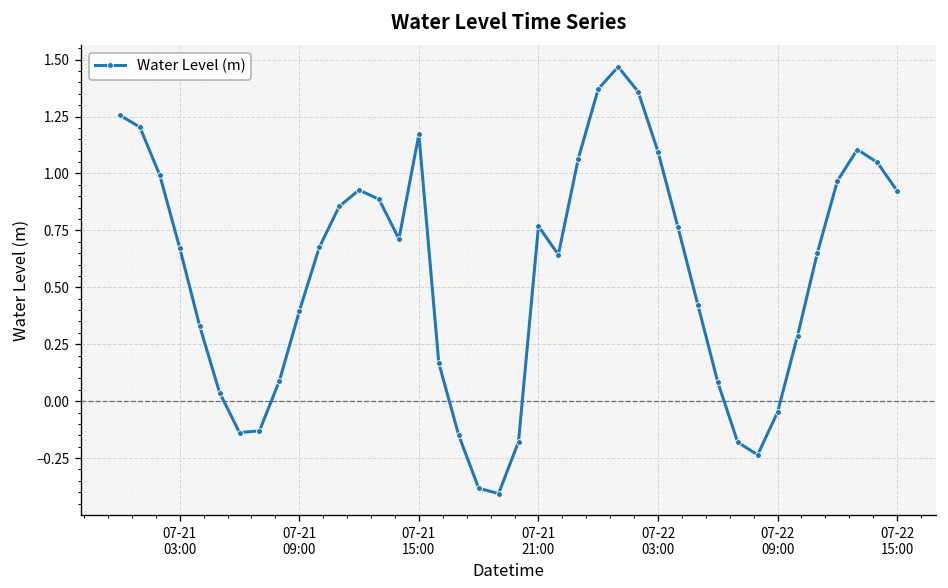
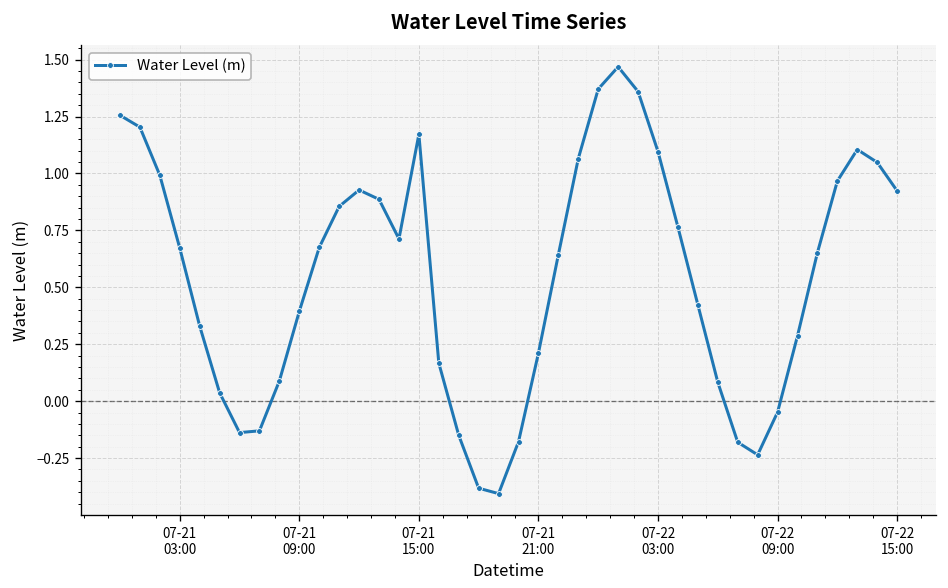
  {
    "07-21 03:00": 0.67,
    "07-21 09:00": 0.39,
    "07-21 15:00": 1.17,
-   "07-21 21:00": 0.77,
+   "07-21 21:00": 0.21,
    "07-22 03:00": 1.10,
    "07-22 09:00": -0.05,
    "07-22 15:00": 0.92
  }
